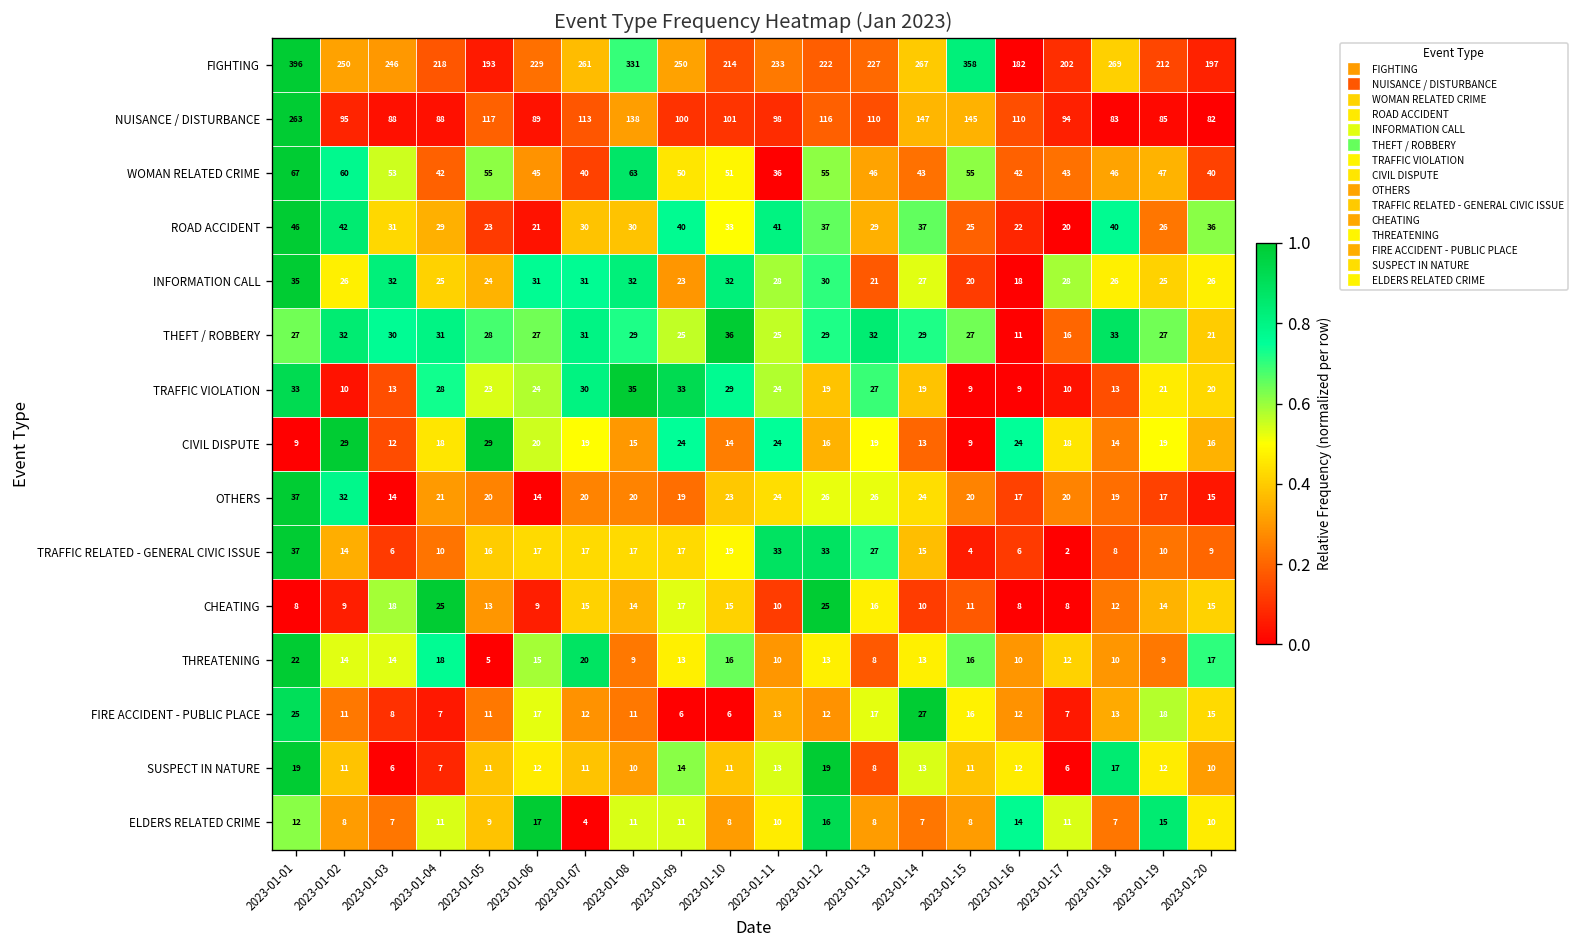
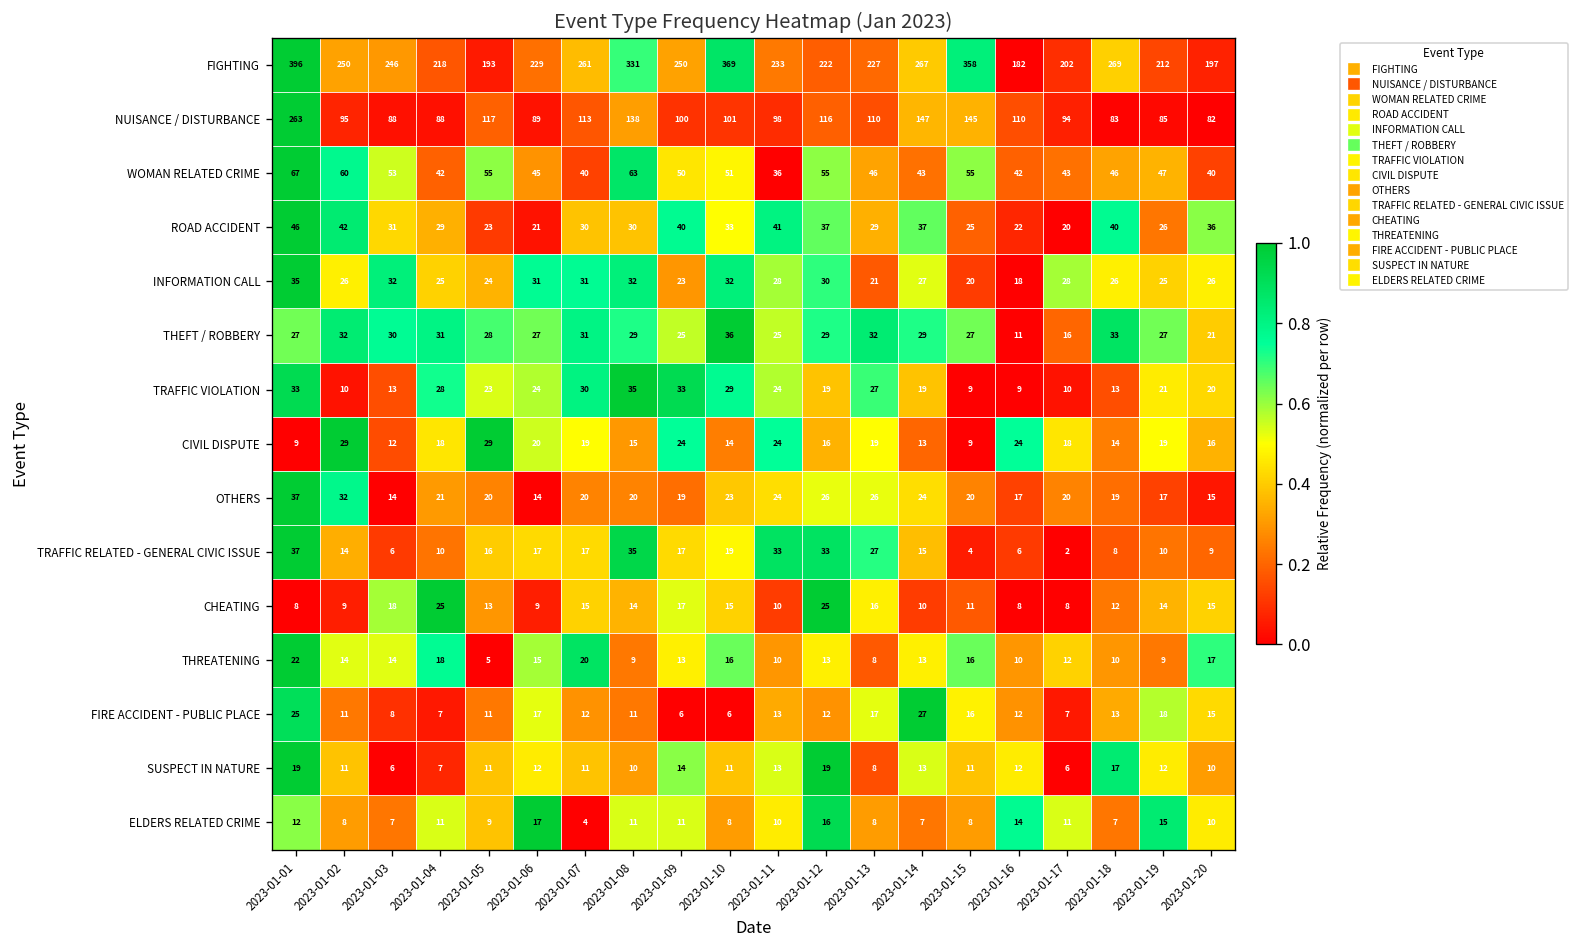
  {
    "FIGHTING": {
      "2023-01-01": 396,
      "2023-01-02": 250,
      "2023-01-03": 246,
      "2023-01-04": 218,
      "2023-01-05": 193,
      "2023-01-06": 229,
      "2023-01-07": 261,
      "2023-01-08": 331,
      "2023-01-09": 250,
-     "2023-01-10": 214,
+     "2023-01-10": 369,
      "2023-01-11": 233,
      "2023-01-12": 222,
      "2023-01-13": 227,
      "2023-01-14": 267,
      "2023-01-15": 358,
      "2023-01-16": 182,
      "2023-01-17": 202,
      "2023-01-18": 269,
      "2023-01-19": 212,
      "2023-01-20": 197
    },
    "TRAFFIC RELATED - GENERAL CIVIC ISSUE": {
      "2023-01-01": 37,
      "2023-01-02": 14,
      "2023-01-03": 6,
      "2023-01-04": 10,
      "2023-01-05": 16,
      "2023-01-06": 17,
      "2023-01-07": 17,
-     "2023-01-08": 17,
+     "2023-01-08": 35,
      "2023-01-09": 17,
      "2023-01-10": 19,
      "2023-01-11": 33,
      "2023-01-12": 33,
      "2023-01-13": 27,
      "2023-01-14": 15,
      "2023-01-15": 4,
      "2023-01-16": 6,
      "2023-01-17": 2,
      "2023-01-18": 8,
      "2023-01-19": 10,
      "2023-01-20": 9
    }
  }
